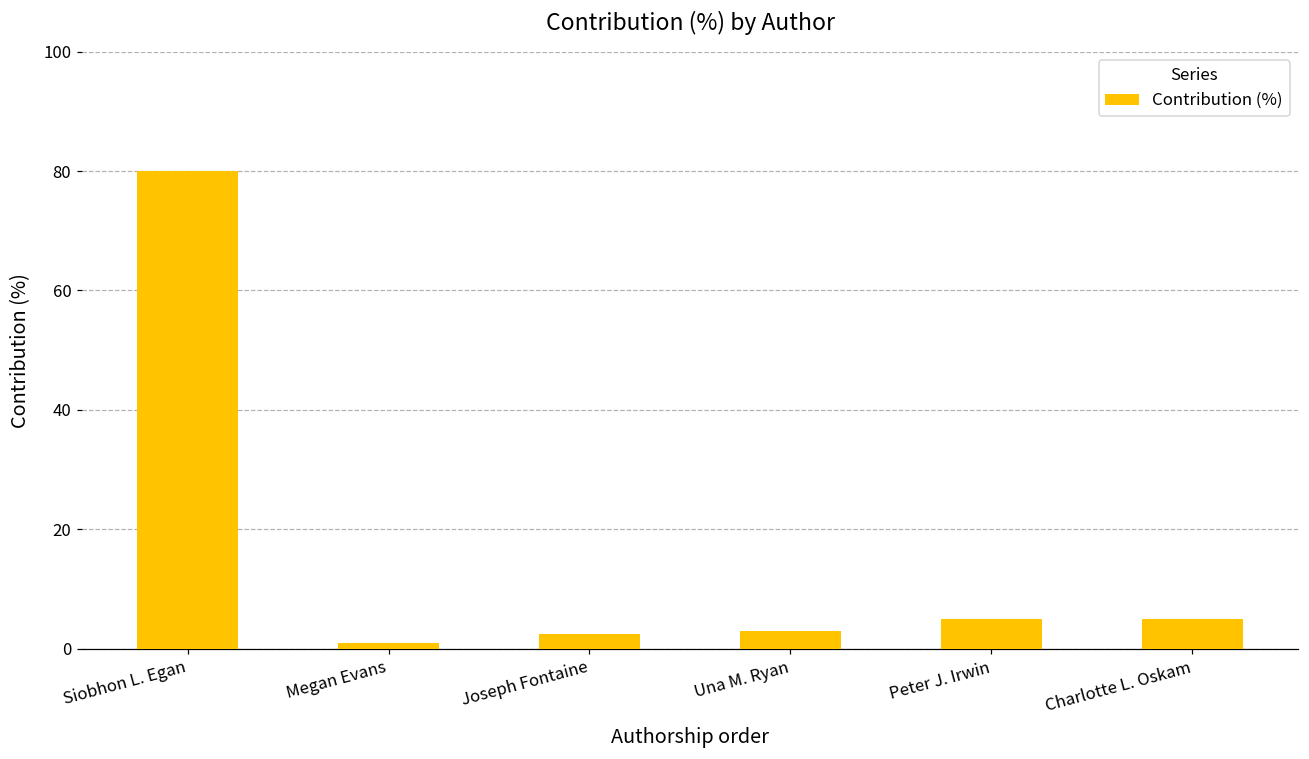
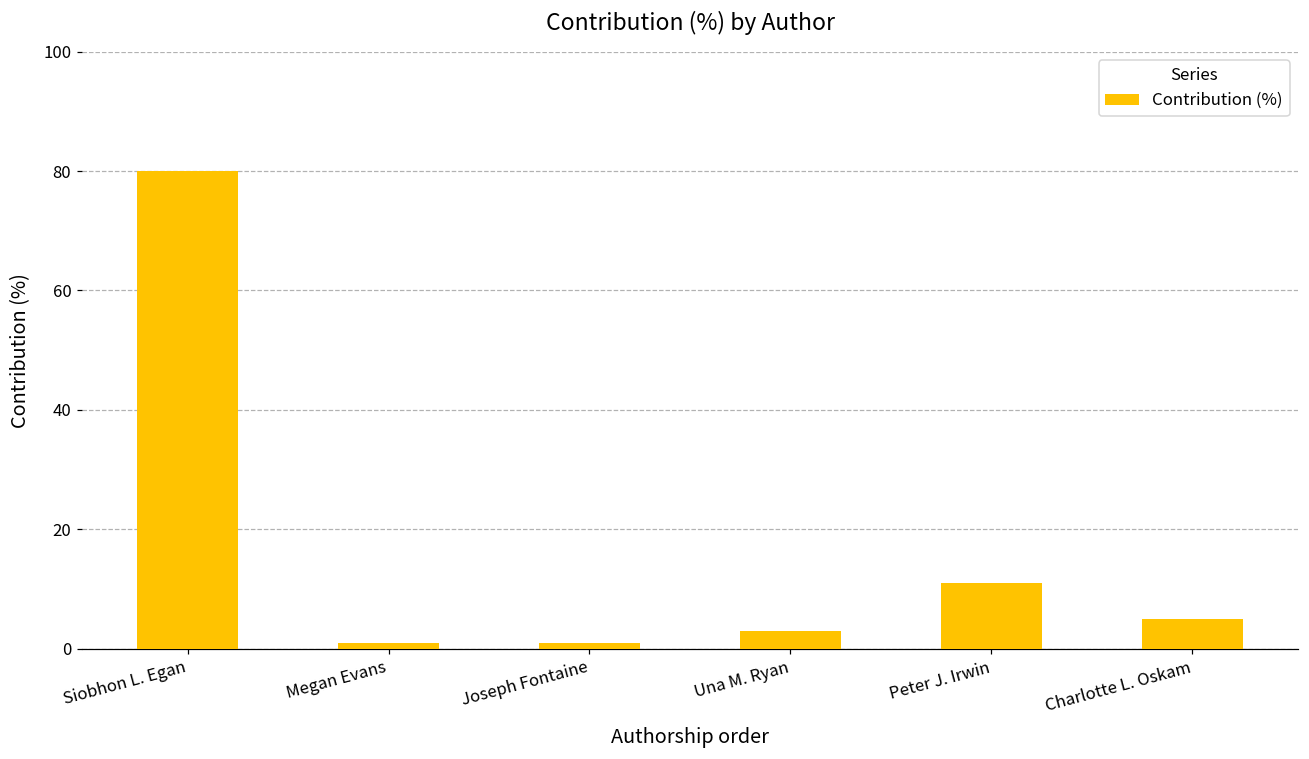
  {
    "Siobhon L. Egan": 80,
    "Megan Evans": 1,
-   "Joseph Fontaine": 3,
+   "Joseph Fontaine": 1,
    "Una M. Ryan": 3,
-   "Peter J. Irwin": 5,
+   "Peter J. Irwin": 11,
    "Charlotte L. Oskam": 5
  }
